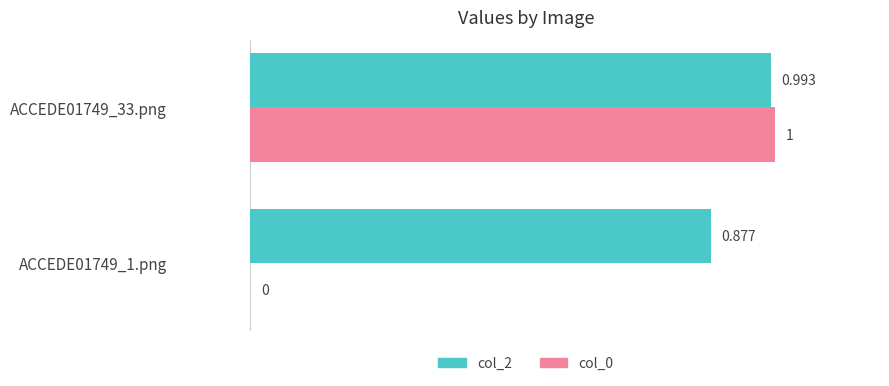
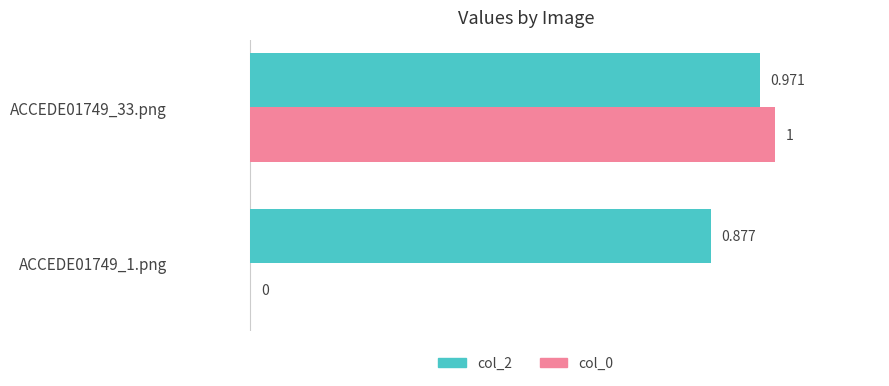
  {
    "col_2": {
-     "ACCEDE01749_33.png": 0.993,
+     "ACCEDE01749_33.png": 0.971,
      "ACCEDE01749_1.png": 0.877
    },
    "col_0": {
      "ACCEDE01749_33.png": 1,
      "ACCEDE01749_1.png": 0
    }
  }
